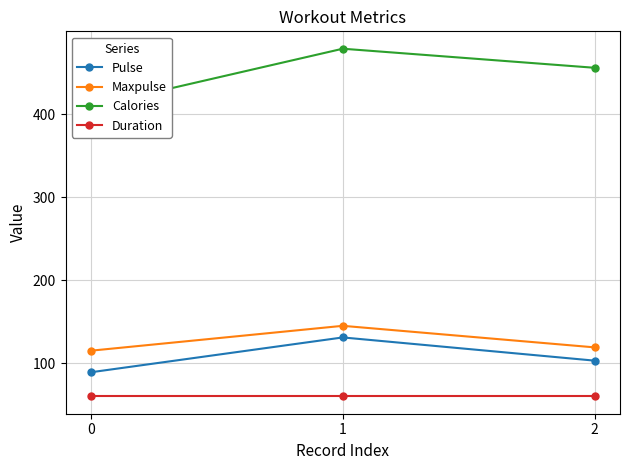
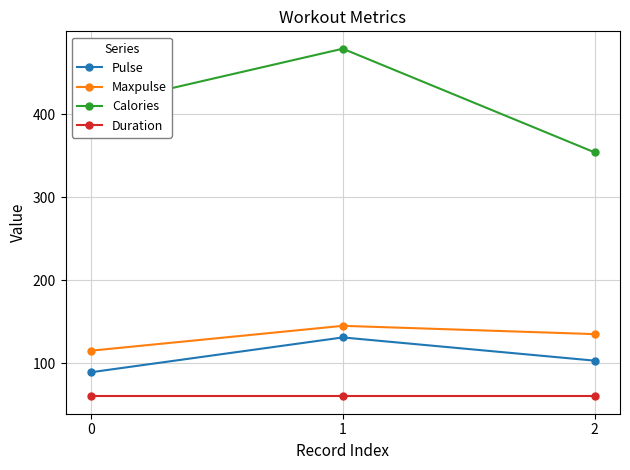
  {
    "Pulse": {
      "0": 90,
      "1": 130,
      "2": 100
    },
    "Maxpulse": {
      "0": 120,
      "1": 150,
-     "2": 120
+     "2": 140
    },
    "Calories": {
      "1": 480,
-     "2": 460
+     "2": 350
    },
    "Duration": {
      "0": 60,
      "1": 60,
      "2": 60
    }
  }
